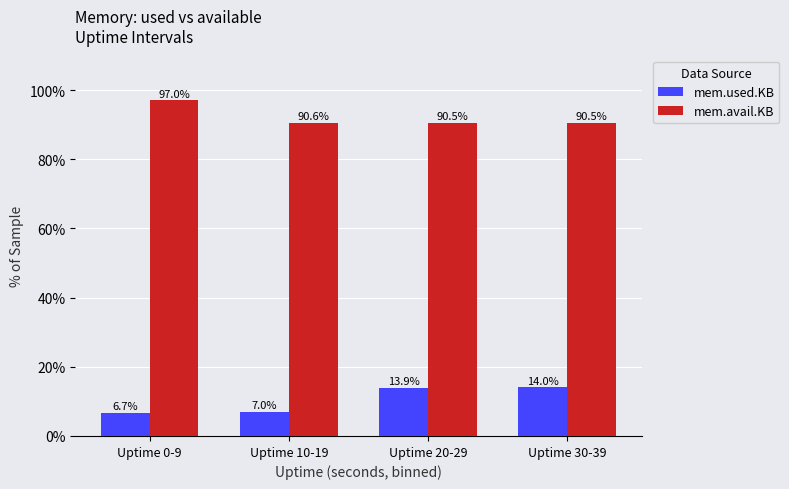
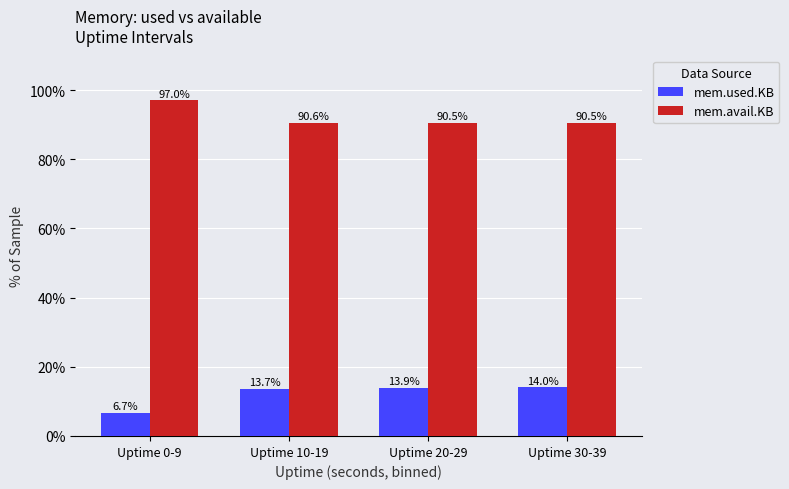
  {
    "mem.used.KB": {
      "Uptime 0-9": "6.7%",
-     "Uptime 10-19": "7.0%",
+     "Uptime 10-19": "13.7%",
      "Uptime 20-29": "13.9%",
      "Uptime 30-39": "14.0%"
    },
    "mem.avail.KB": {
      "Uptime 0-9": "97.0%",
      "Uptime 10-19": "90.6%",
      "Uptime 20-29": "90.5%",
      "Uptime 30-39": "90.5%"
    }
  }
